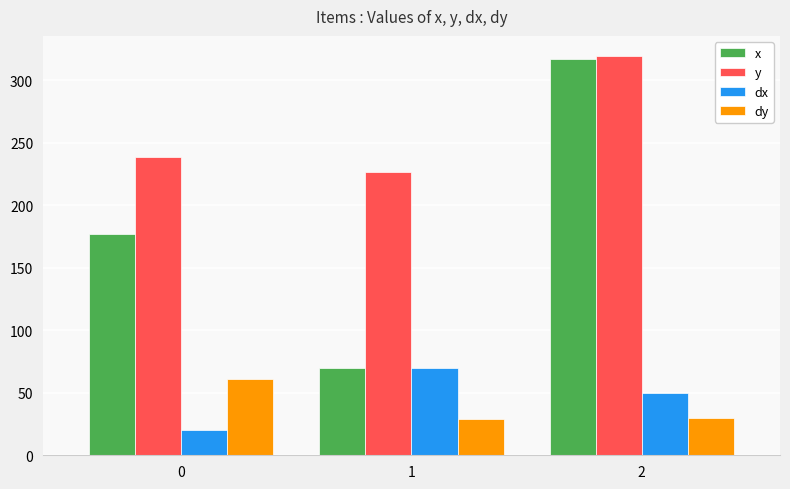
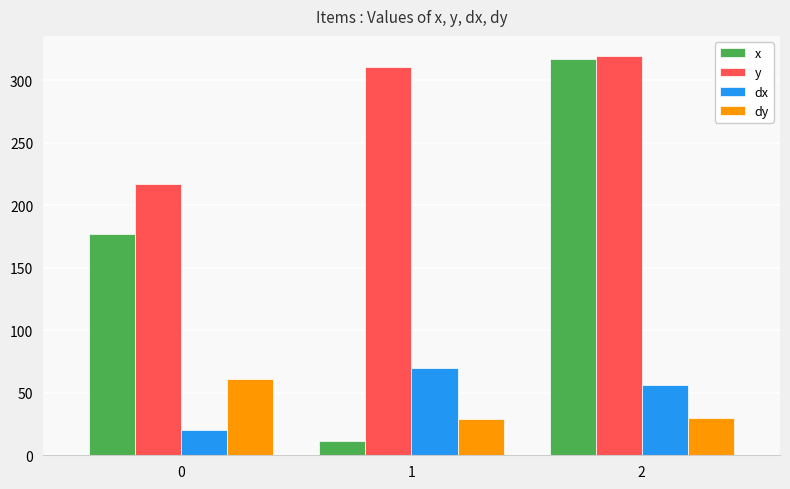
  {
    "x": {
      "0": 177,
-     "1": 70,
+     "1": 12,
      "2": 317
    },
    "y": {
-     "0": 239,
-     "1": 227,
+     "0": 217,
+     "1": 310,
      "2": 320
    },
    "dx": {
      "0": 20,
      "1": 70,
-     "2": 50
+     "2": 56
    },
    "dy": {
      "0": 61,
      "1": 29,
      "2": 30
    }
  }
